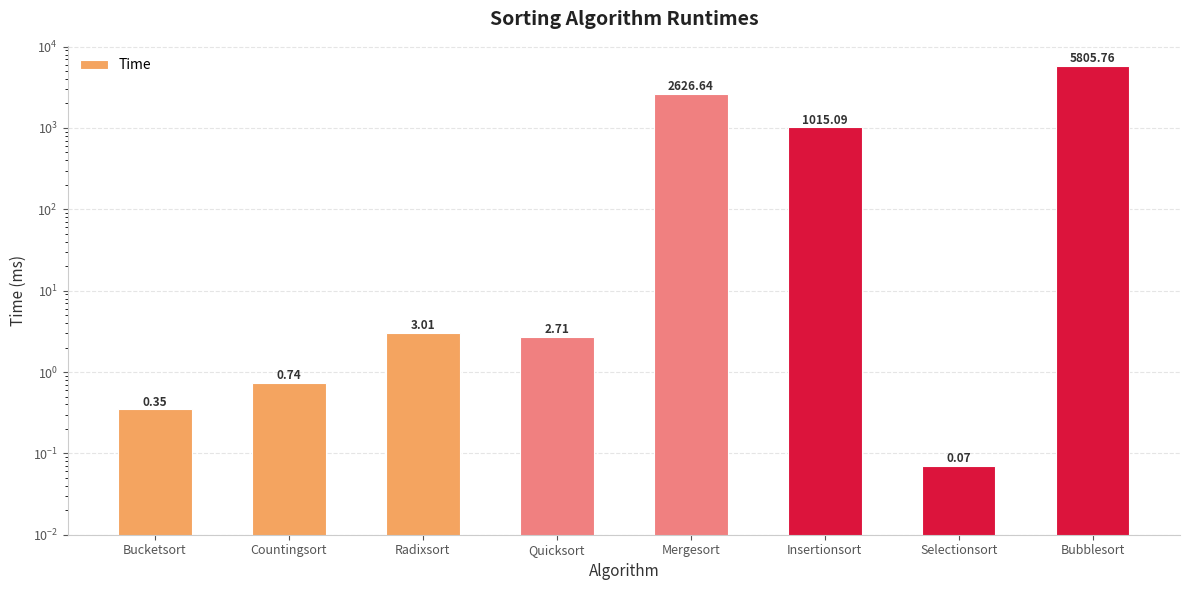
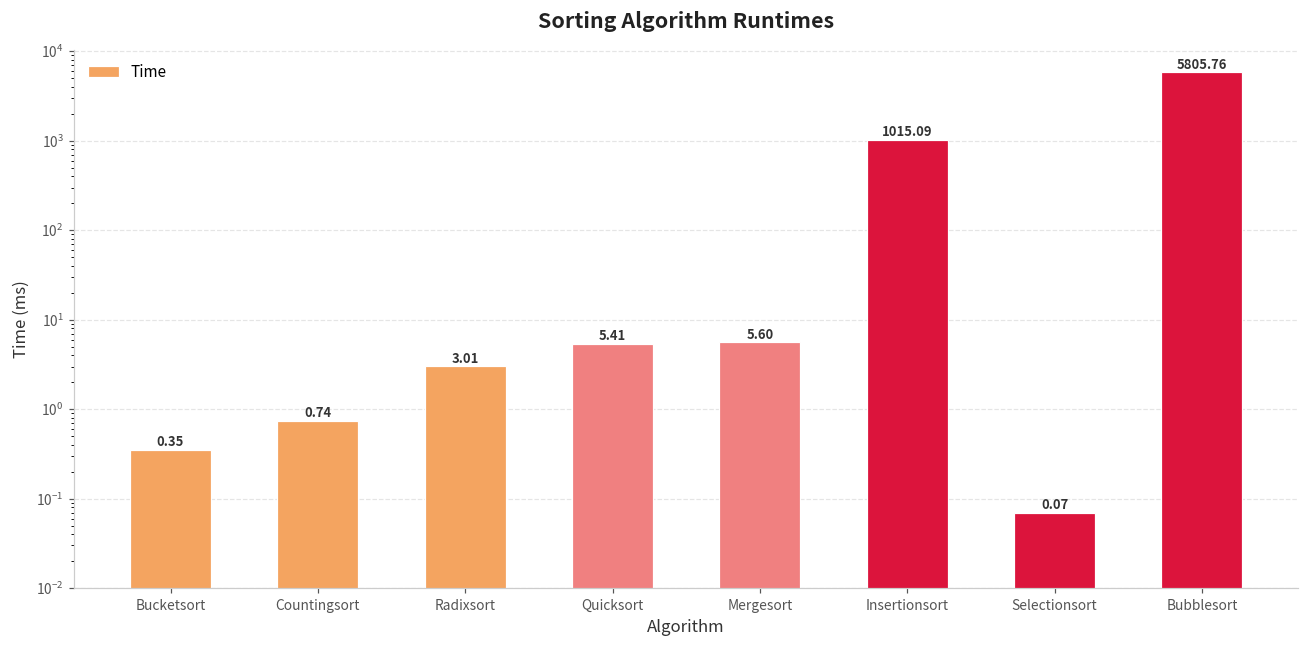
  {
    "Bucketsort": 0.35,
    "Countingsort": 0.74,
    "Radixsort": 3.01,
-   "Quicksort": 2.71,
-   "Mergesort": 2626.64,
+   "Quicksort": 5.41,
+   "Mergesort": 5.60,
    "Insertionsort": 1015.09,
    "Selectionsort": 0.07,
    "Bubblesort": 5805.76
  }
